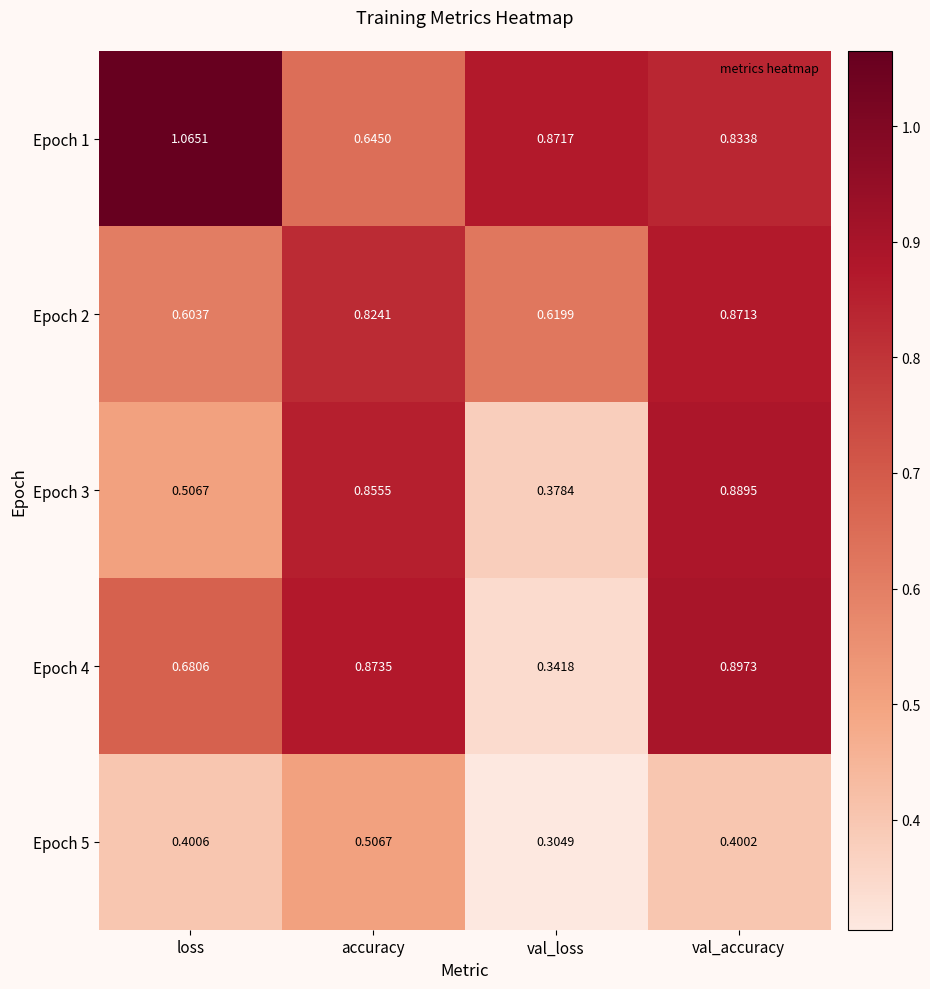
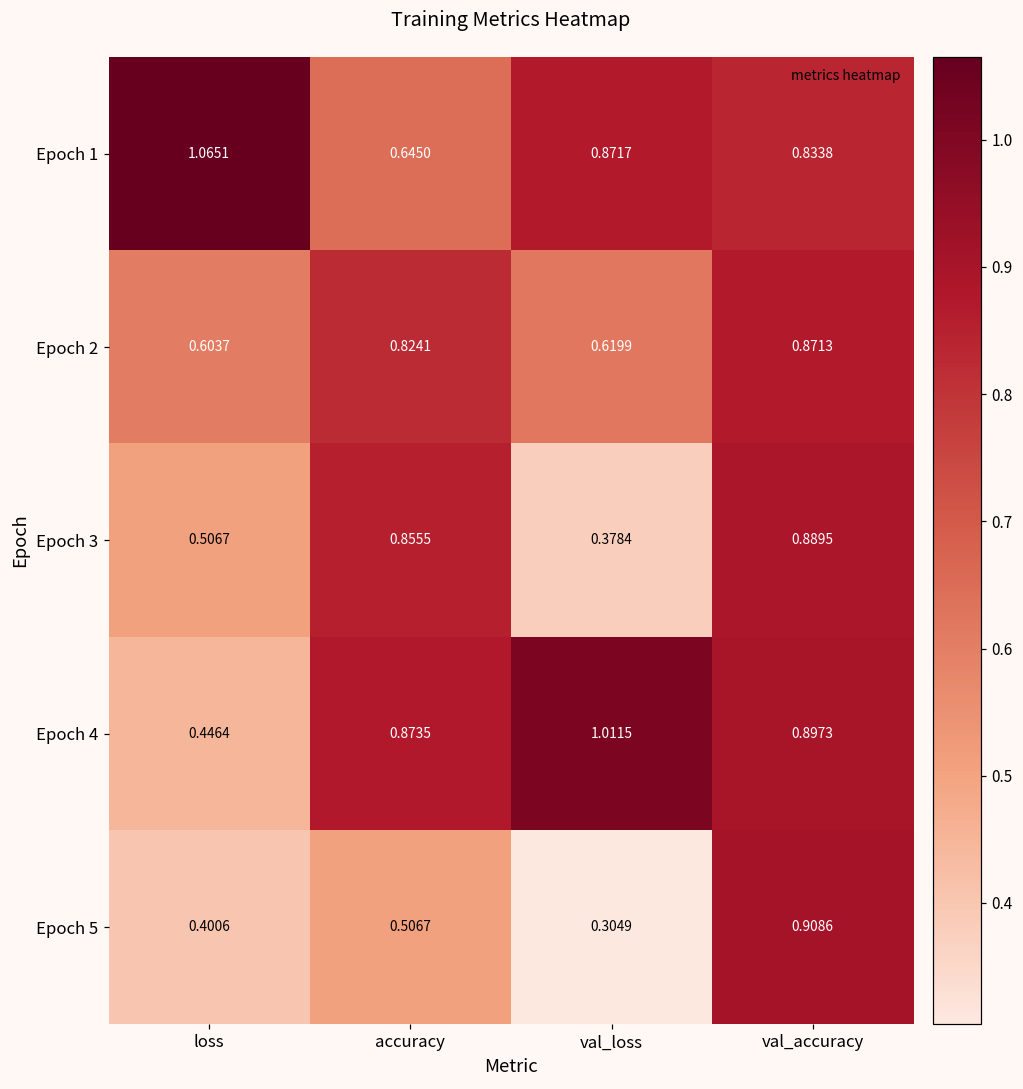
  {
    "Epoch 1": {
      "loss": 1.0651,
      "accuracy": 0.6450,
      "val_loss": 0.8717,
      "val_accuracy": 0.8338
    },
    "Epoch 2": {
      "loss": 0.6037,
      "accuracy": 0.8241,
      "val_loss": 0.6199,
      "val_accuracy": 0.8713
    },
    "Epoch 3": {
      "loss": 0.5067,
      "accuracy": 0.8555,
      "val_loss": 0.3784,
      "val_accuracy": 0.8895
    },
    "Epoch 4": {
-     "loss": 0.6806,
+     "loss": 0.4464,
      "accuracy": 0.8735,
-     "val_loss": 0.3418,
+     "val_loss": 1.0115,
      "val_accuracy": 0.8973
    },
    "Epoch 5": {
      "loss": 0.4006,
      "accuracy": 0.5067,
      "val_loss": 0.3049,
-     "val_accuracy": 0.4002
+     "val_accuracy": 0.9086
    }
  }
